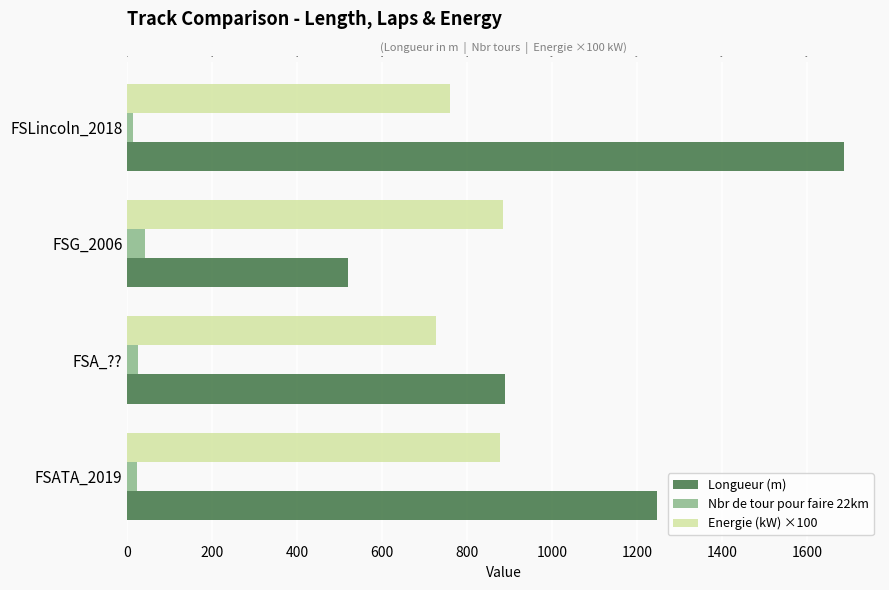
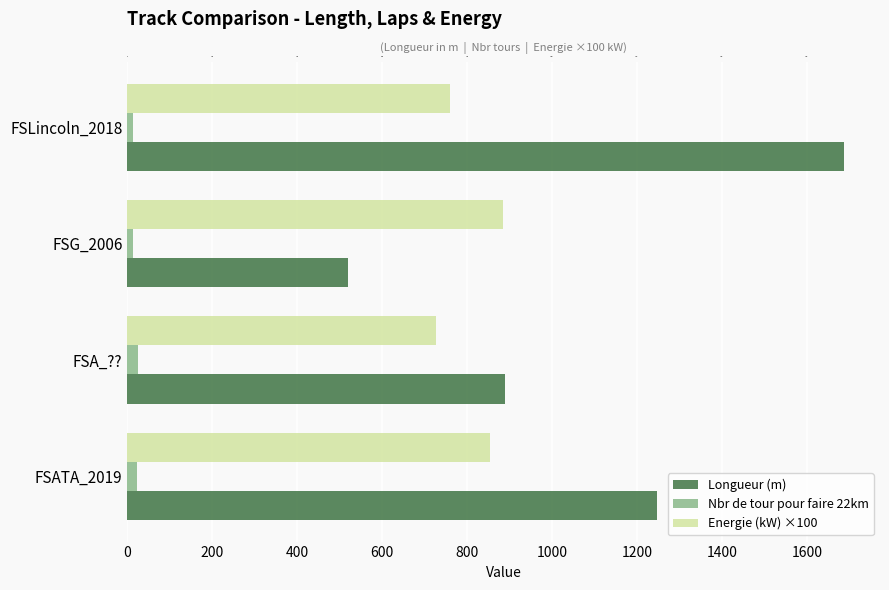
  {
    "Longueur (m)": {
      "FSLincoln_2018": 1690,
      "FSG_2006": 520,
      "FSA_??": 890,
      "FSATA_2019": 1250
    },
    "Nbr de tour pour faire 22km": {
      "FSLincoln_2018": 10,
-     "FSG_2006": 40,
+     "FSG_2006": 10,
      "FSA_??": 30,
      "FSATA_2019": 20
    },
    "Energie (kW) ×100": {
      "FSLincoln_2018": 760,
      "FSG_2006": 880,
      "FSA_??": 730,
-     "FSATA_2019": 880
+     "FSATA_2019": 850
    }
  }
